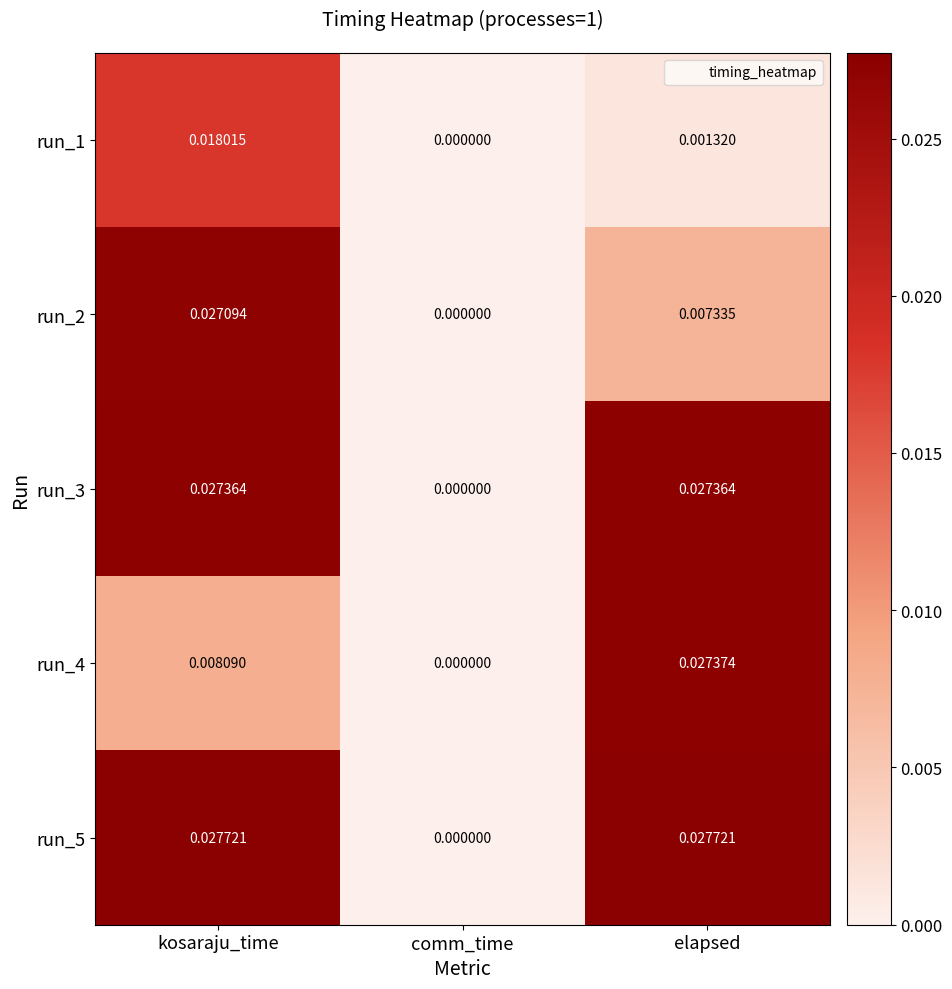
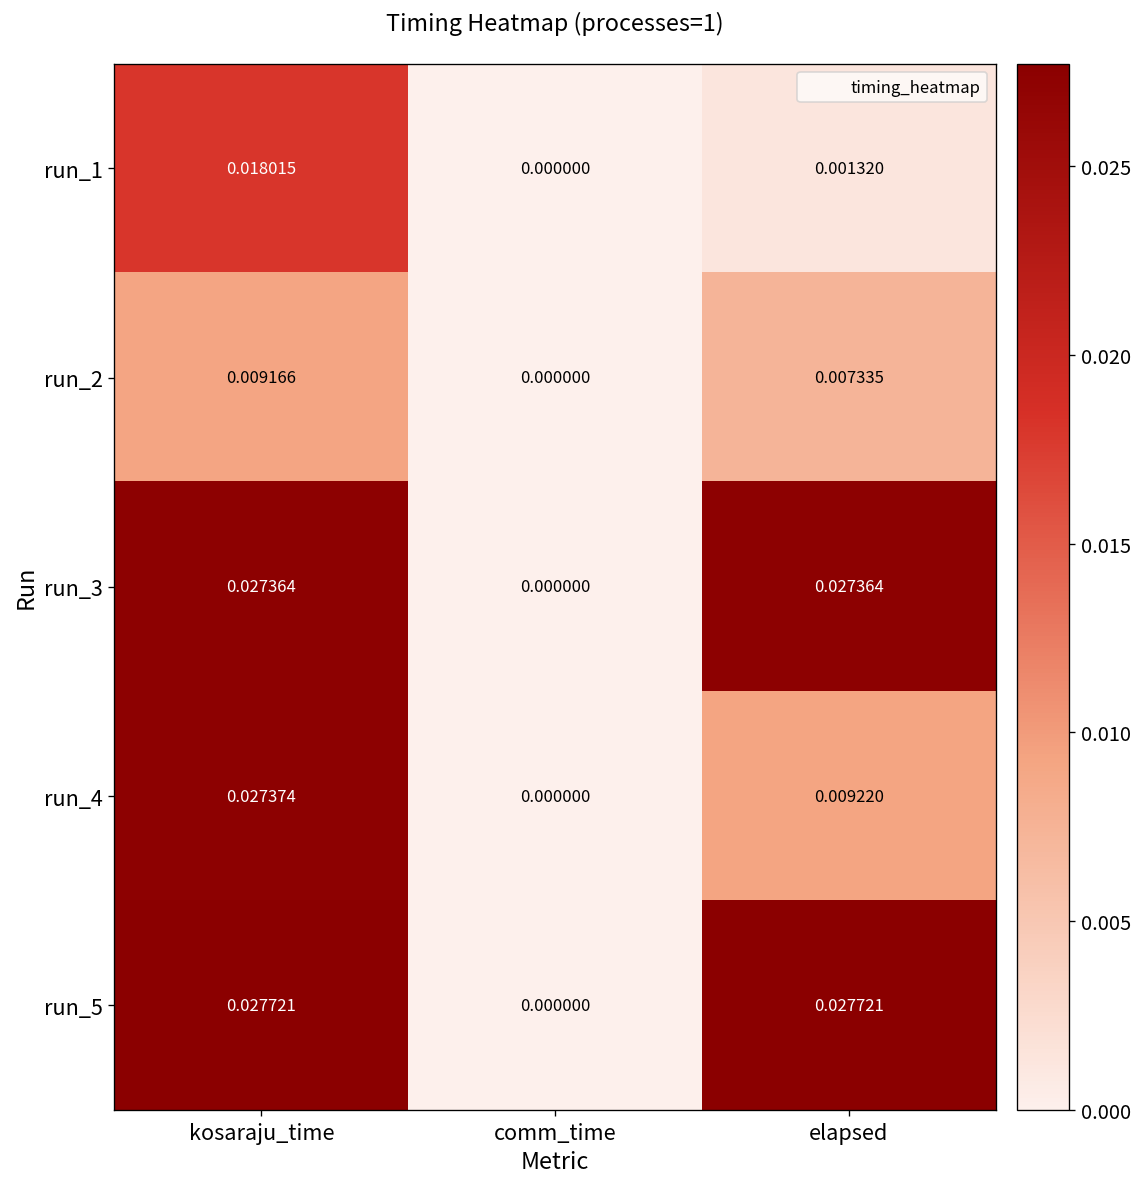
  {
    "run_1": {
      "kosaraju_time": 0.018015,
      "comm_time": 0.000000,
      "elapsed": 0.001320
    },
    "run_2": {
-     "kosaraju_time": 0.027094,
+     "kosaraju_time": 0.009166,
      "comm_time": 0.000000,
      "elapsed": 0.007335
    },
    "run_3": {
      "kosaraju_time": 0.027364,
      "comm_time": 0.000000,
      "elapsed": 0.027364
    },
    "run_4": {
-     "kosaraju_time": 0.008090,
+     "kosaraju_time": 0.027374,
      "comm_time": 0.000000,
-     "elapsed": 0.027374
+     "elapsed": 0.009220
    },
    "run_5": {
      "kosaraju_time": 0.027721,
      "comm_time": 0.000000,
      "elapsed": 0.027721
    }
  }
